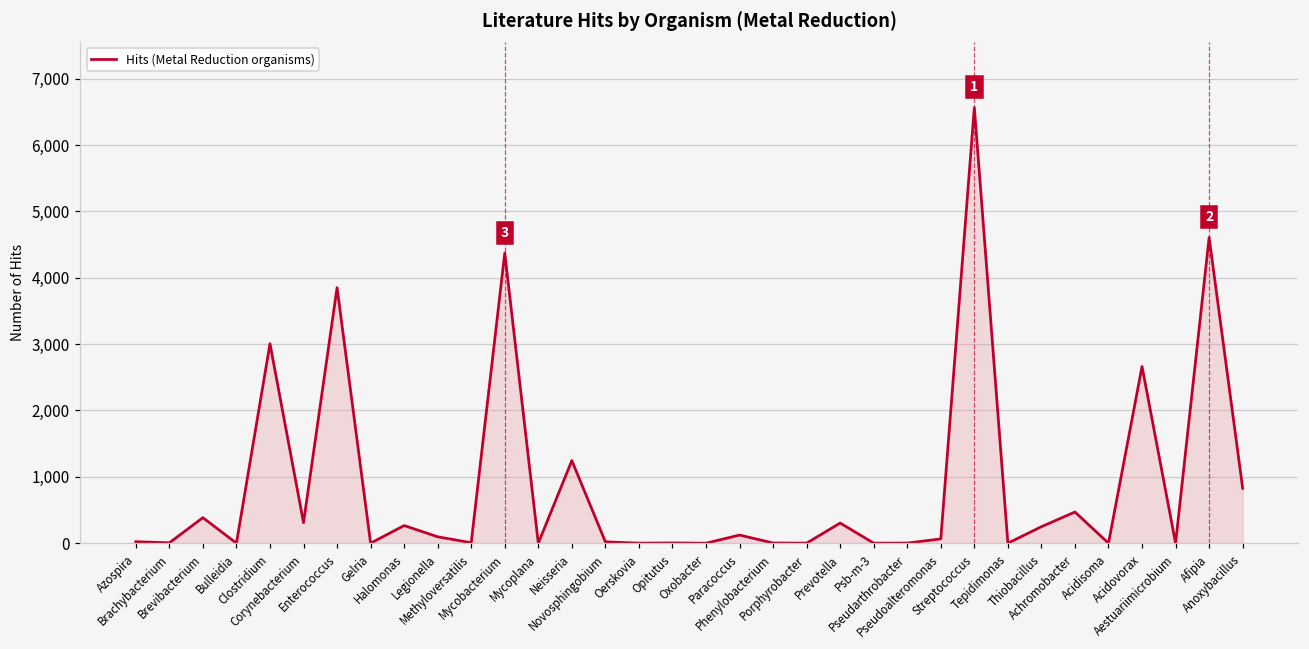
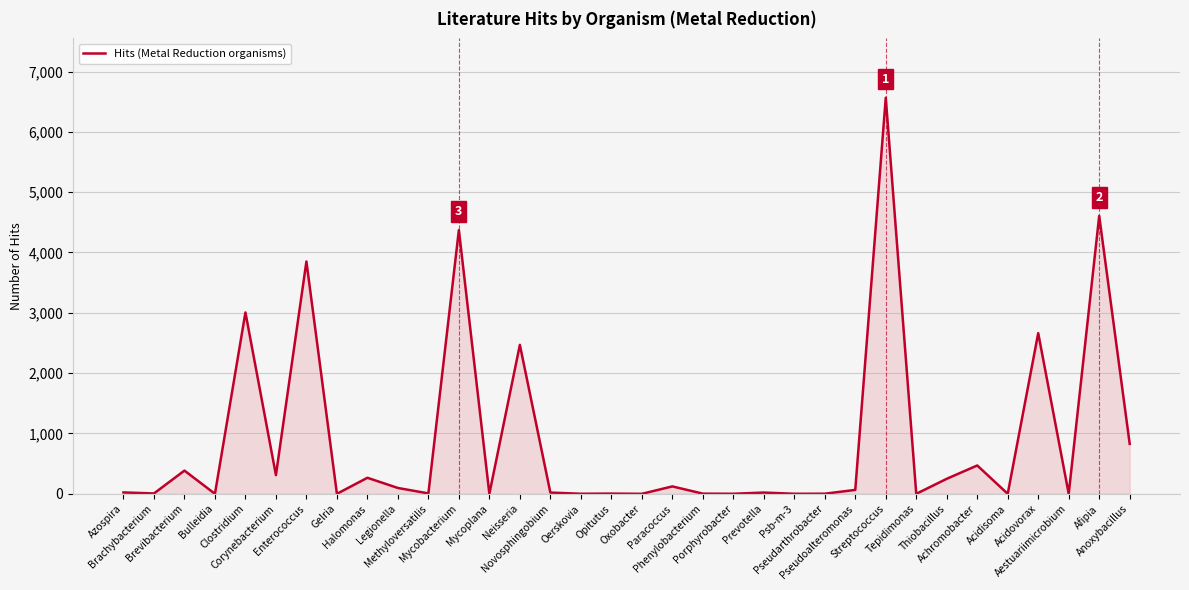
  {
    "Azospira": "0",
    "Brachybacterium": "0",
    "Brevibacterium": "400",
    "Bulleidia": "0",
    "Clostridium": "3,000",
    "Corynebacterium": "300",
    "Enterococcus": "3,900",
    "Gelria": "0",
    "Halomonas": "300",
    "Legionella": "100",
    "Methyloversatilis": "0",
    "Mycoplana": "0",
-   "Neisseria": "1,200",
+   "Neisseria": "2,500",
    "Novosphingobium": "0",
    "Oerskovia": "0",
    "Opitutus": "0",
    "Oxobacter": "0",
    "Paracoccus": "100",
    "Phenylobacterium": "0",
    "Porphyrobacter": "0",
-   "Prevotella": "300",
+   "Prevotella": "0",
    "Psb-m-3": "0",
    "Pseudarthrobacter": "0",
    "Pseudoalteromonas": "100",
    "Tepidimonas": "0",
    "Thiobacillus": "200",
    "Achromobacter": "500",
    "Acidisoma": "0",
    "Acidovorax": "2,700",
    "Aestuariimicrobium": "0",
    "Anoxybacillus": "800"
  }
